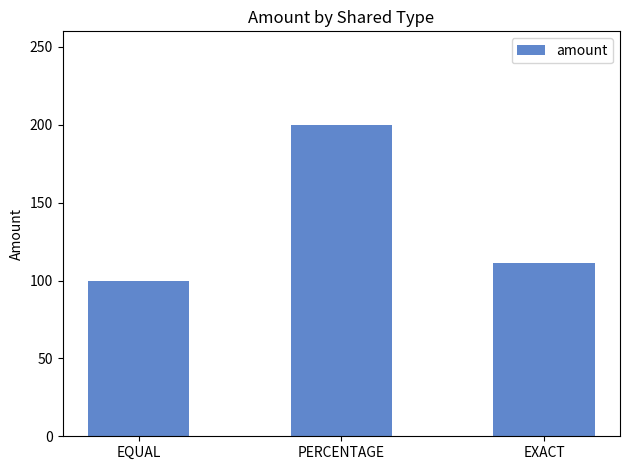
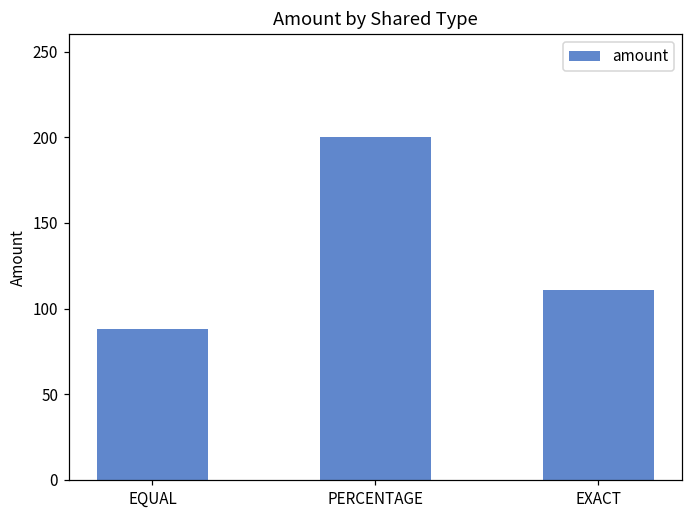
  {
-   "EQUAL": 100,
+   "EQUAL": 88,
    "PERCENTAGE": 200,
    "EXACT": 111
  }
